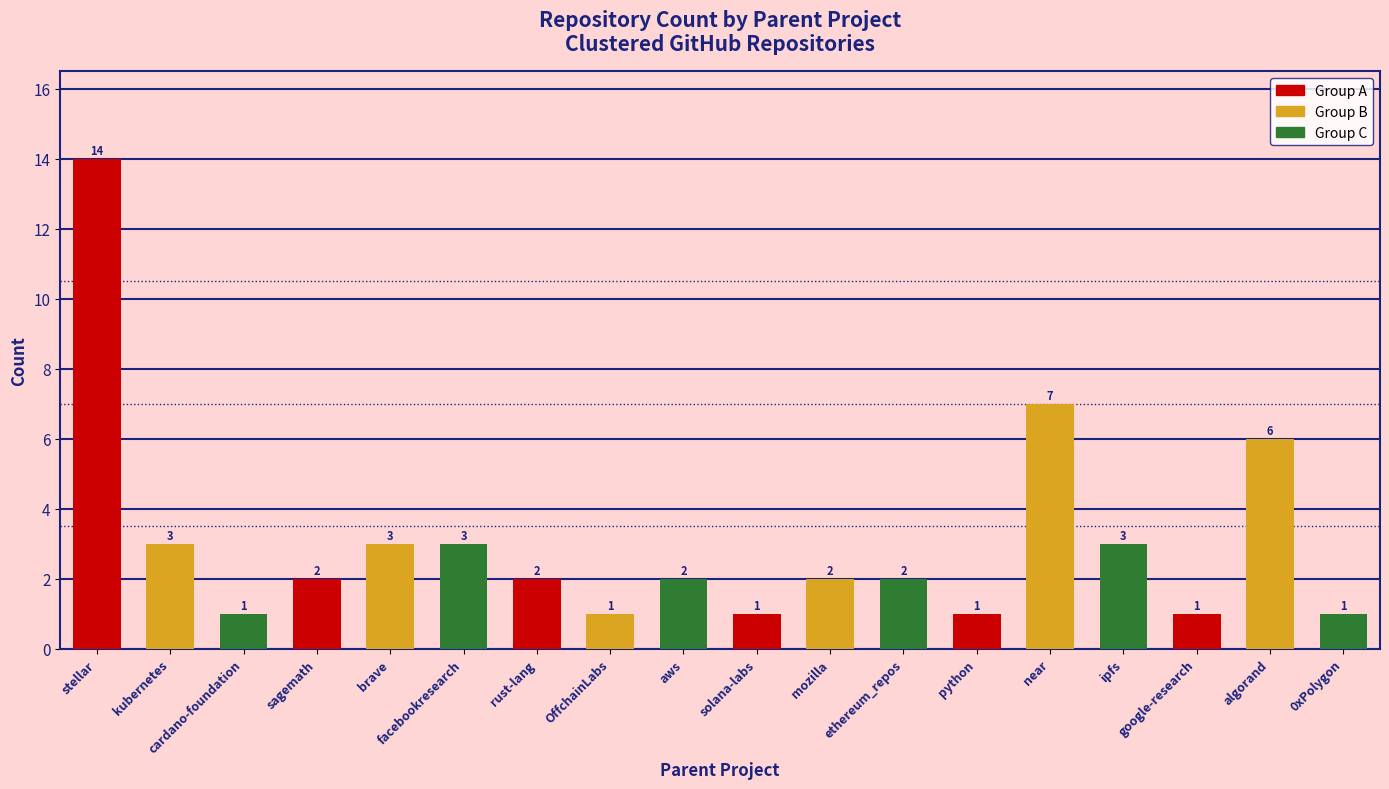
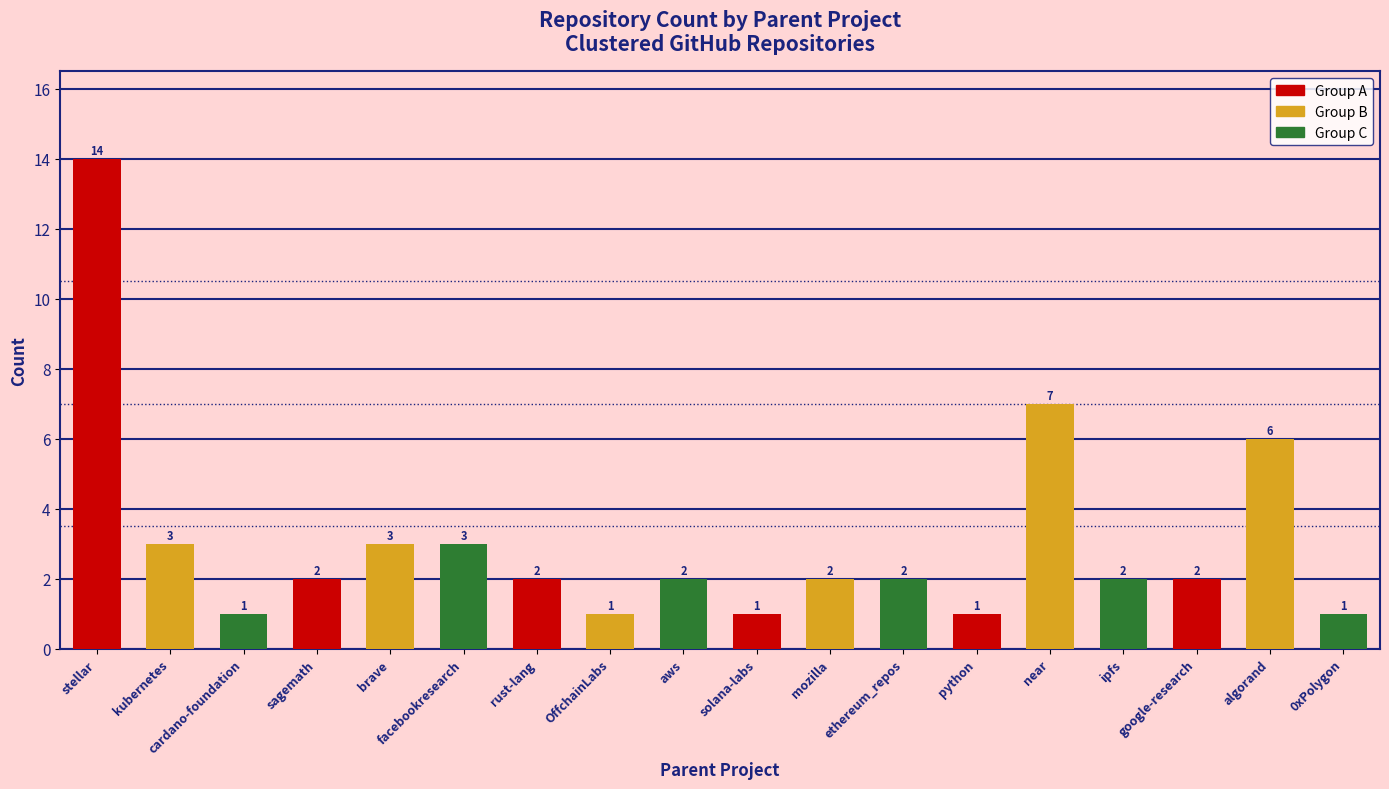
  {
    "stellar": 14,
    "kubernetes": 3,
    "cardano-foundation": 1,
    "sagemath": 2,
    "brave": 3,
    "facebookresearch": 3,
    "rust-lang": 2,
    "OffchainLabs": 1,
    "aws": 2,
    "solana-labs": 1,
    "mozilla": 2,
    "ethereum_repos": 2,
    "python": 1,
    "near": 7,
-   "ipfs": 3,
-   "google-research": 1,
+   "ipfs": 2,
+   "google-research": 2,
    "algorand": 6,
    "0xPolygon": 1
  }
